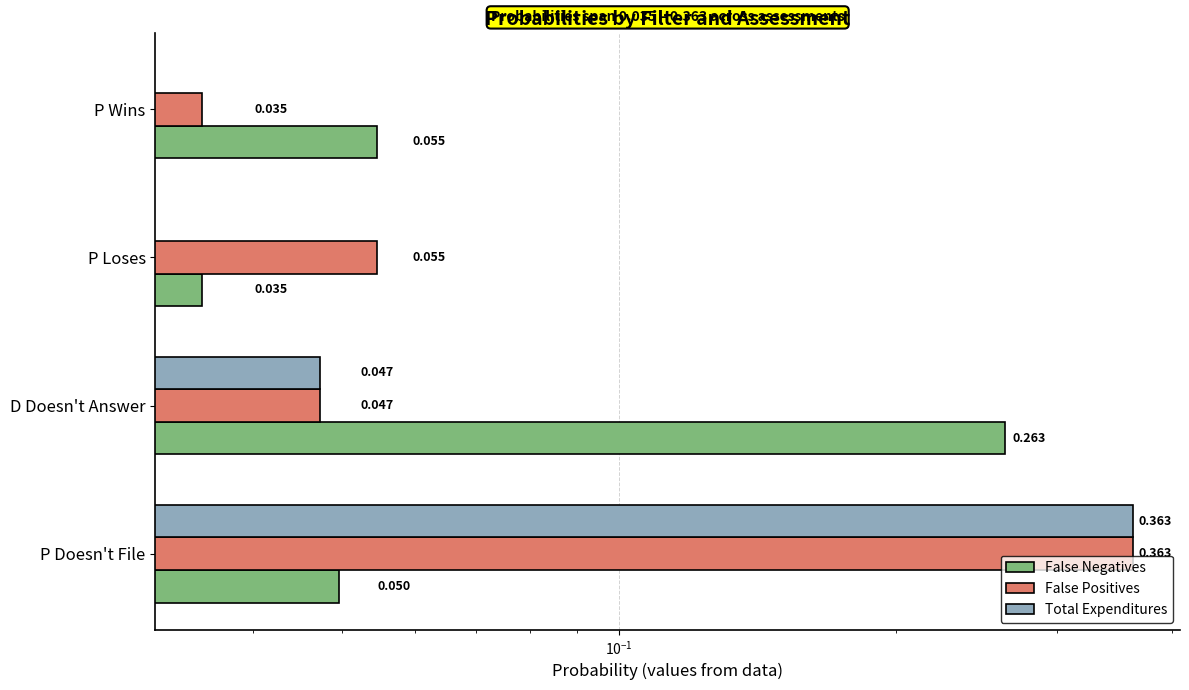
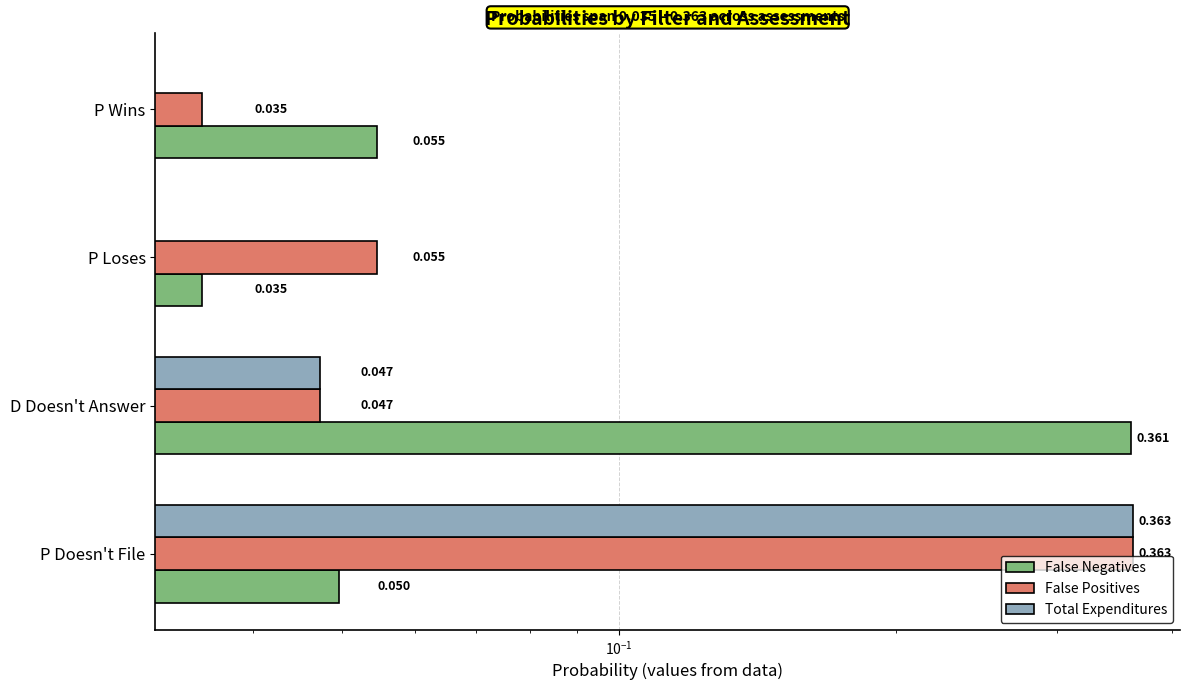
  {
    "False Negatives": {
-     "D Doesn't Answer": 0.263
+     "D Doesn't Answer": 0.361
    },
    "Total Expenditures": {
      "P Doesn't File": 0.363
    }
  }
